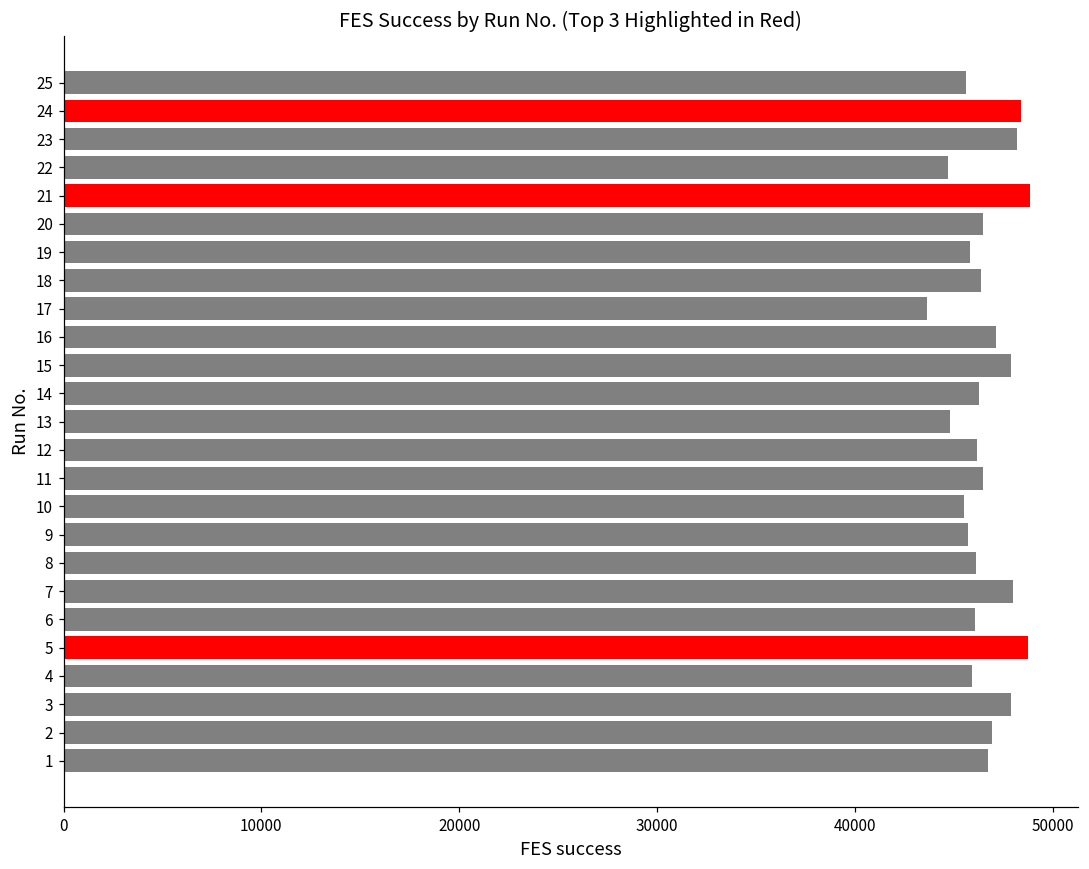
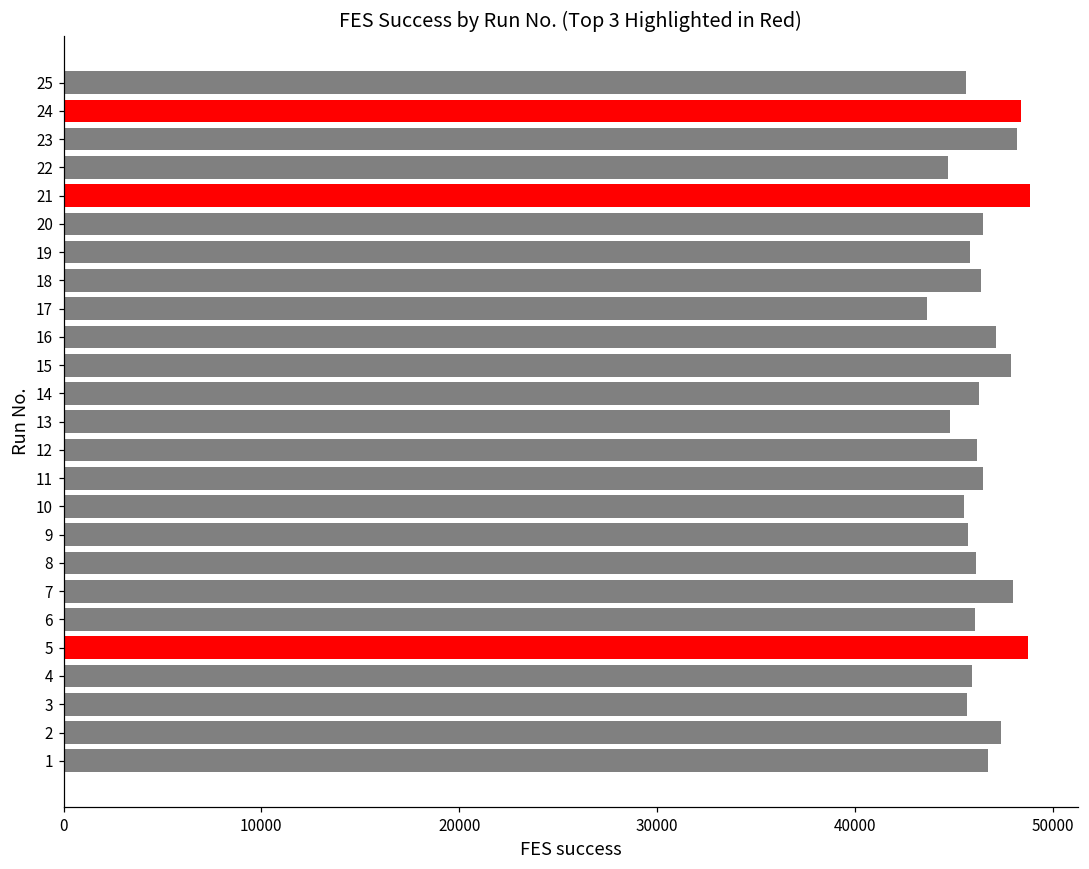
  {
    "25": 45600,
    "24": 48400,
    "23": 48200,
    "22": 44700,
    "21": 48800,
    "20": 46500,
    "19": 45800,
    "18": 46400,
    "17": 43700,
    "16": 47100,
    "15": 47900,
    "14": 46300,
    "13": 44800,
    "12": 46200,
    "11": 46500,
    "10": 45500,
    "9": 45700,
    "8": 46100,
    "7": 48000,
    "6": 46100,
    "5": 48700,
    "4": 45900,
-   "3": 47900,
-   "2": 46900,
+   "3": 45700,
+   "2": 47400,
    "1": 46700
  }
